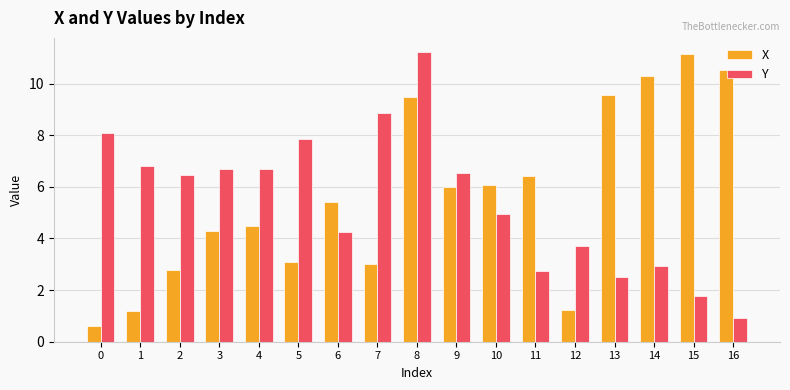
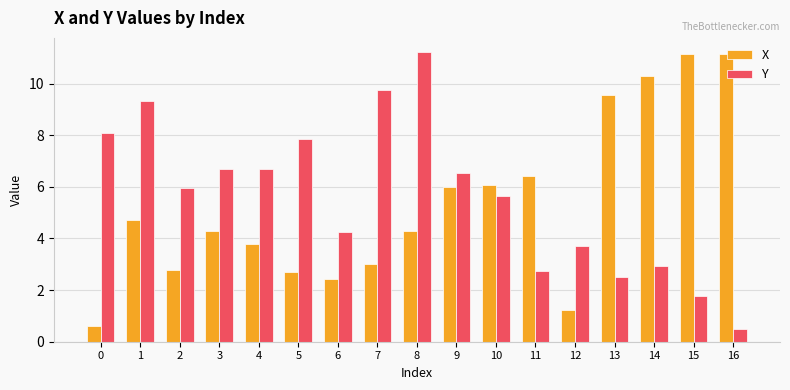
  {
    "X": {
      "0": 0.6,
-     "1": 1.2,
+     "1": 4.7,
      "2": 2.8,
      "3": 4.3,
-     "4": 4.5,
-     "5": 3.1,
-     "6": 5.4,
+     "4": 3.8,
+     "5": 2.7,
+     "6": 2.4,
      "7": 3.0,
-     "8": 9.5,
+     "8": 4.3,
      "9": 6.0,
      "10": 6.1,
      "11": 6.4,
      "12": 1.2,
      "13": 9.6,
      "14": 10.3,
      "15": 11.2,
-     "16": 10.5
+     "16": 11.2
    },
    "Y": {
      "0": 8.1,
-     "1": 6.8,
-     "2": 6.5,
+     "1": 9.3,
+     "2": 6.0,
      "3": 6.7,
      "4": 6.7,
      "5": 7.9,
      "6": 4.3,
-     "7": 8.9,
+     "7": 9.8,
      "8": 11.2,
      "9": 6.6,
-     "10": 5.0,
+     "10": 5.6,
      "11": 2.8,
      "12": 3.7,
      "13": 2.5,
      "14": 2.9,
      "15": 1.8,
-     "16": 0.9
+     "16": 0.5
    }
  }
